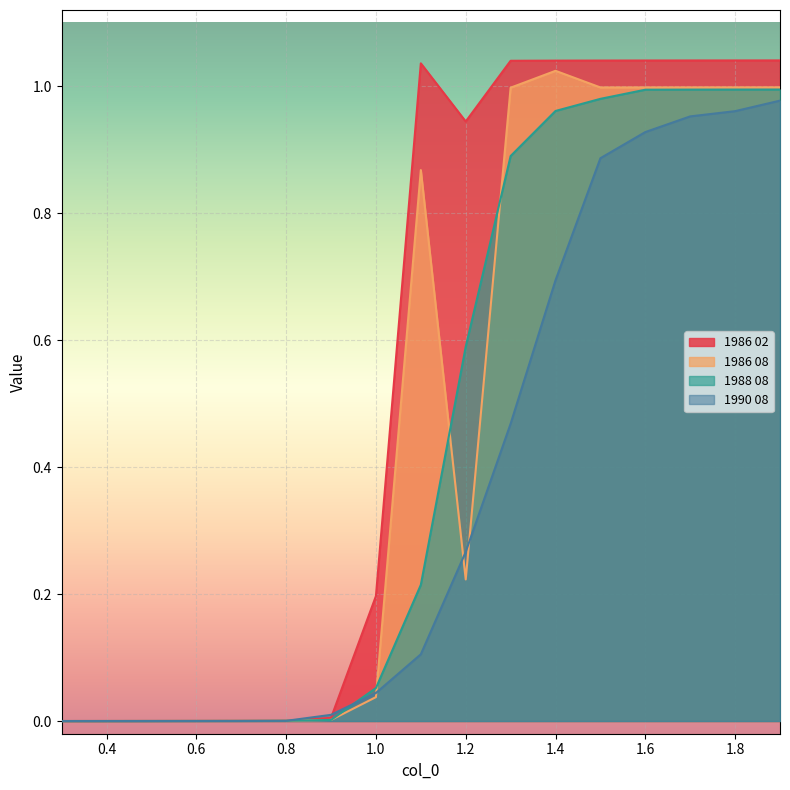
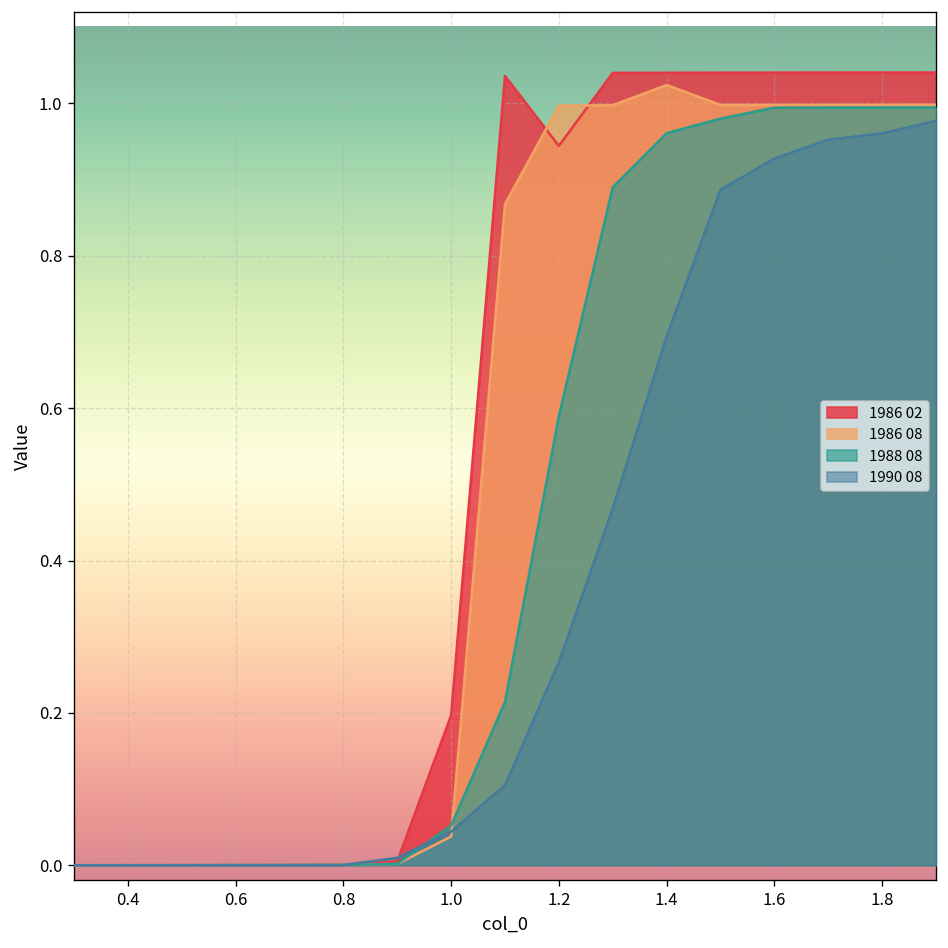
  {
    "1986 02": {
      "1.0": 0.20,
      "1.2": 0.94,
      "1.4": 1.04,
      "1.6": 1.04,
      "1.8": 1.04
    },
    "1986 08": {
      "1.0": 0.04,
-     "1.2": 0.22,
+     "1.2": 1.00,
      "1.4": 1.02
    }
  }
